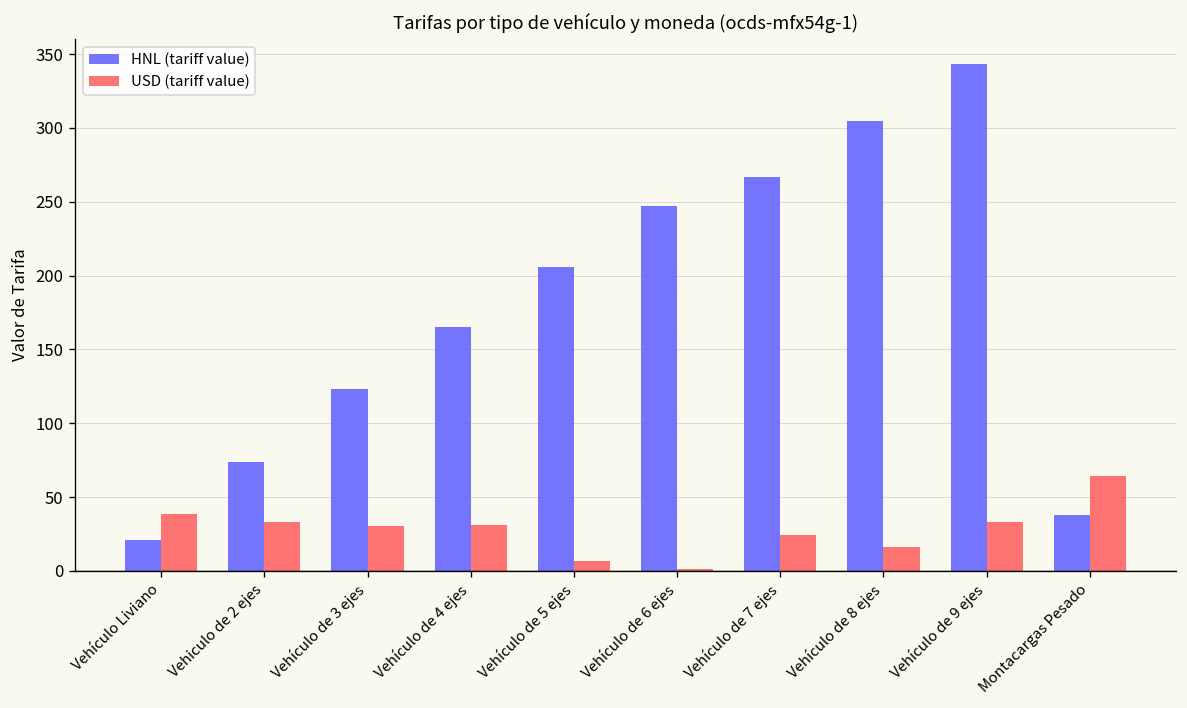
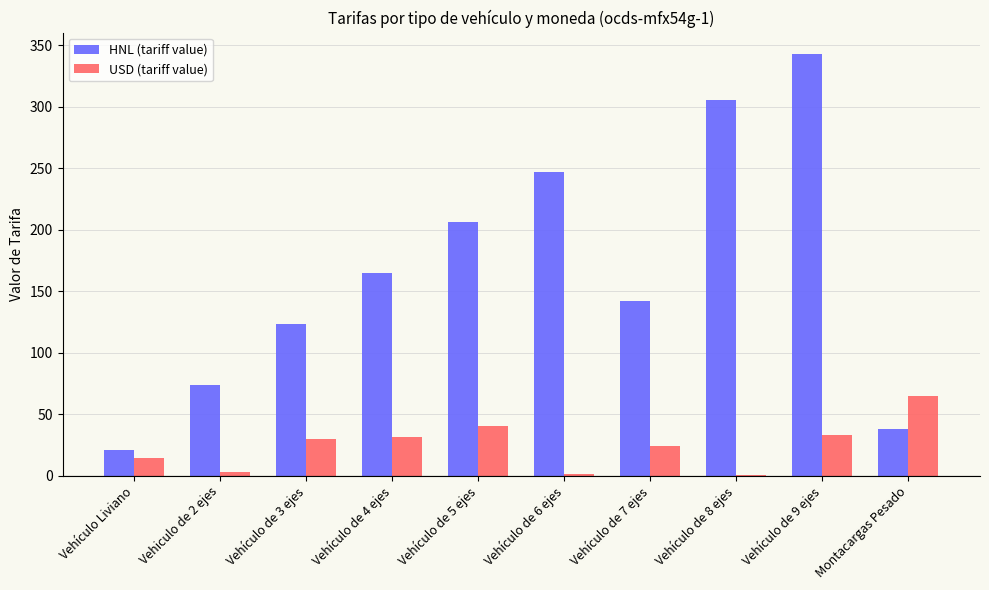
  {
    "HNL (tariff value)": {
      "Vehículo Liviano": 21,
      "Vehiculo de 2 ejes": 74,
      "Vehículo de 3 ejes": 123,
      "Vehículo de 4 ejes": 165,
      "Vehículo de 5 ejes": 206,
      "Vehículo de 6 ejes": 247,
-     "Vehículo de 7 ejes": 267,
+     "Vehículo de 7 ejes": 142,
      "Vehículo de 8 ejes": 305,
      "Vehículo de 9 ejes": 343,
      "Montacargas Pesado": 38
    },
    "USD (tariff value)": {
-     "Vehículo Liviano": 39,
-     "Vehiculo de 2 ejes": 33,
+     "Vehículo Liviano": 15,
+     "Vehiculo de 2 ejes": 3,
      "Vehículo de 3 ejes": 30,
      "Vehículo de 4 ejes": 31,
-     "Vehículo de 5 ejes": 6,
+     "Vehículo de 5 ejes": 40,
      "Vehículo de 7 ejes": 24,
-     "Vehículo de 8 ejes": 16,
+     "Vehículo de 8 ejes": 1,
      "Vehículo de 9 ejes": 33,
      "Montacargas Pesado": 64
    }
  }
